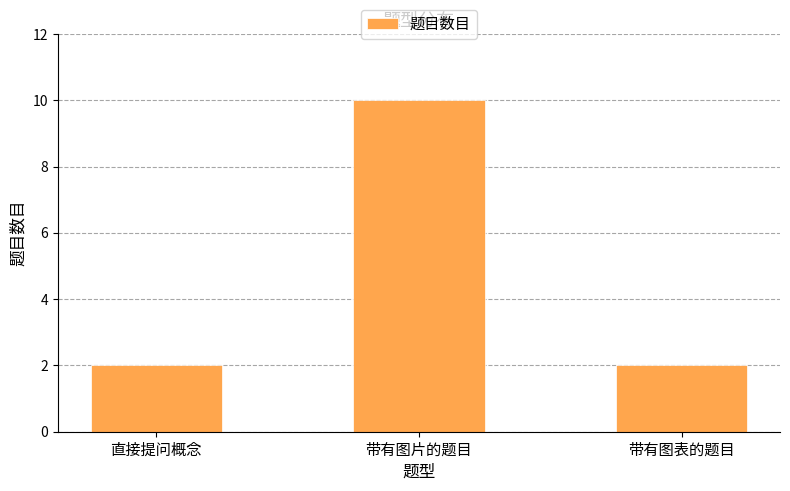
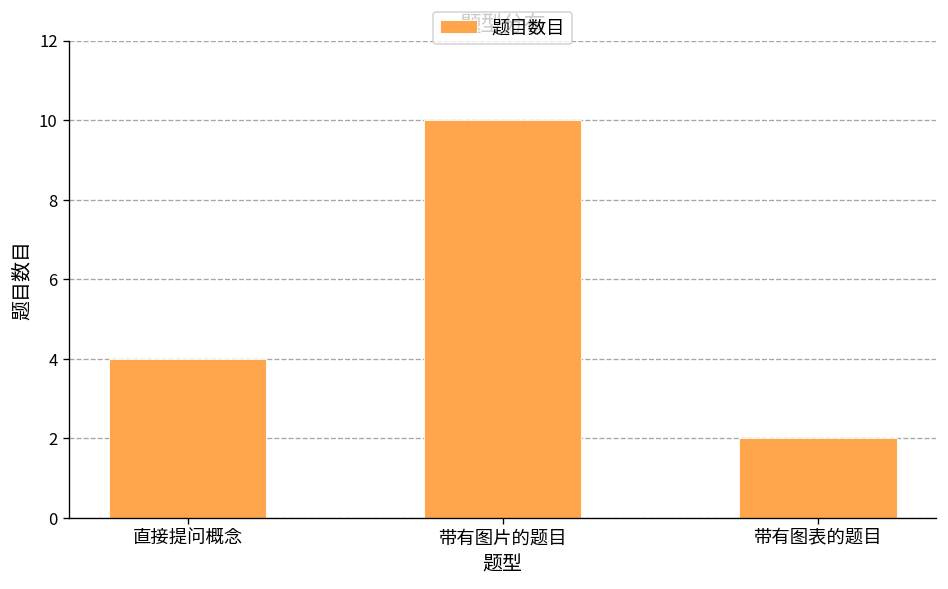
  {
-   "直接提问概念": 2,
+   "直接提问概念": 4,
    "带有图片的题目": 10,
    "带有图表的题目": 2
  }
